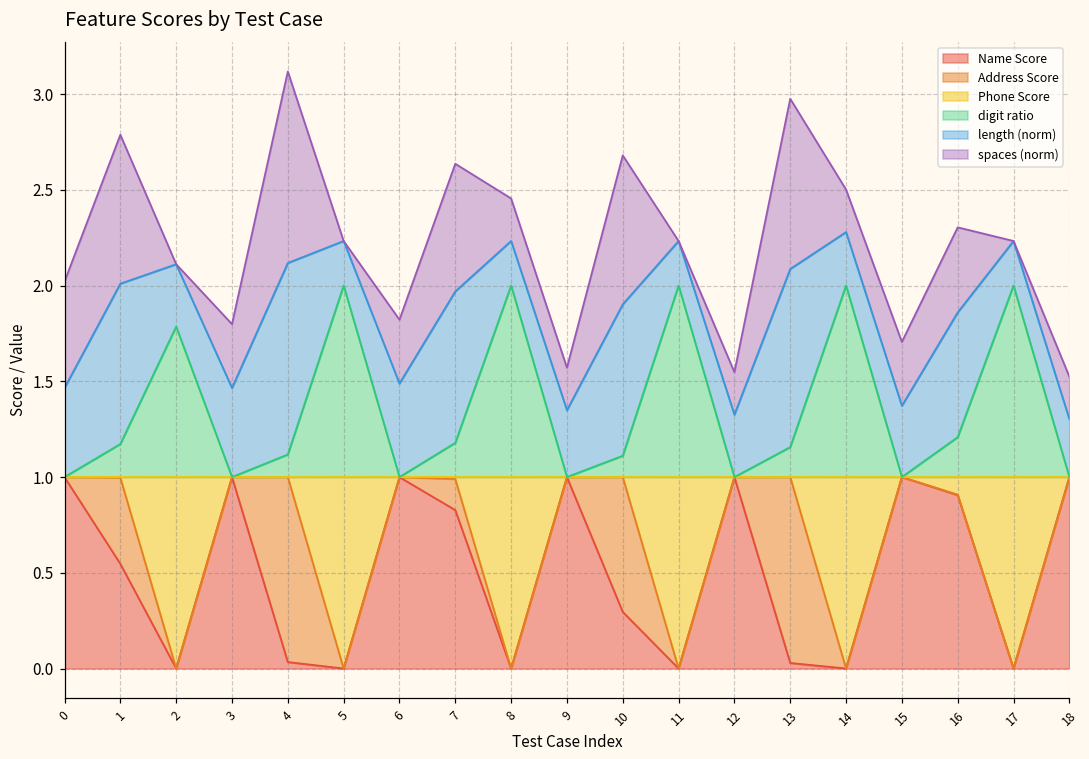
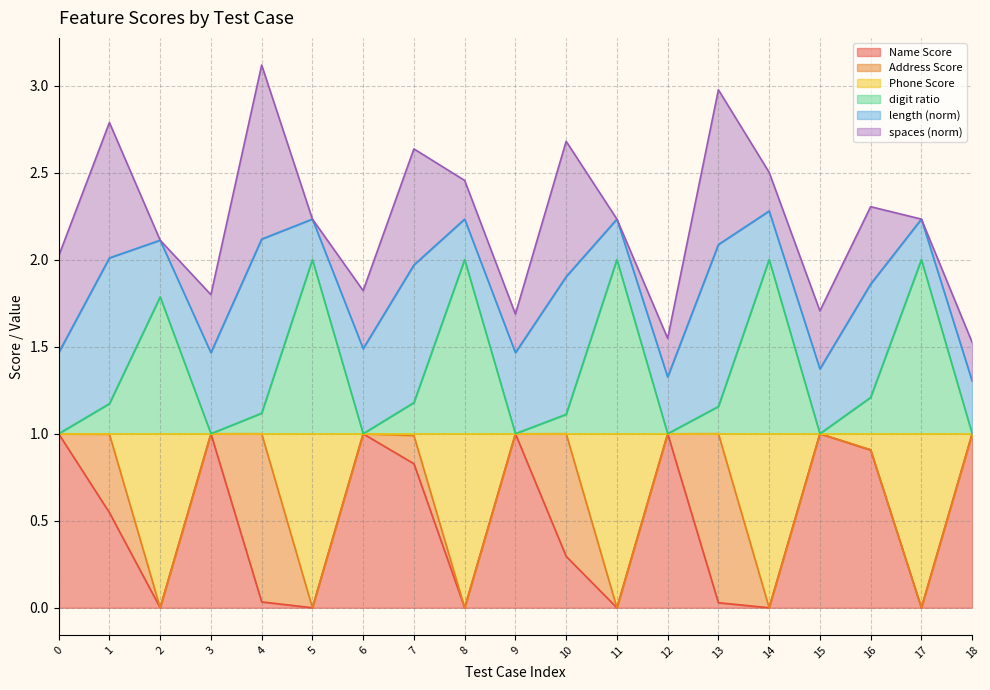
  {
    "digit ratio": {
      "1": 0.17,
      "2": 0.79,
      "4": 0.12,
      "5": 1.00,
      "7": 0.18,
      "8": 1.00,
      "10": 0.11,
      "11": 1.00,
      "13": 0.16,
      "14": 1.00,
      "16": 0.21,
      "17": 1.00
    },
    "length (norm)": {
      "0": 0.47,
      "1": 0.84,
      "3": 0.47,
      "4": 1.00,
      "6": 0.49,
      "7": 0.79,
      "8": 0.23,
-     "9": 0.35,
+     "9": 0.47,
      "10": 0.79,
      "12": 0.33,
      "13": 0.93,
      "14": 0.28,
      "15": 0.37,
      "16": 0.65,
      "18": 0.30
    },
    "spaces (norm)": {
      "0": 0.56,
      "1": 0.78,
      "3": 0.33,
      "4": 1.00,
      "6": 0.33,
      "7": 0.67,
      "8": 0.22,
      "9": 0.22,
      "10": 0.78,
      "12": 0.22,
      "13": 0.89,
      "14": 0.22,
      "15": 0.33,
      "16": 0.44,
      "18": 0.22
    }
  }
